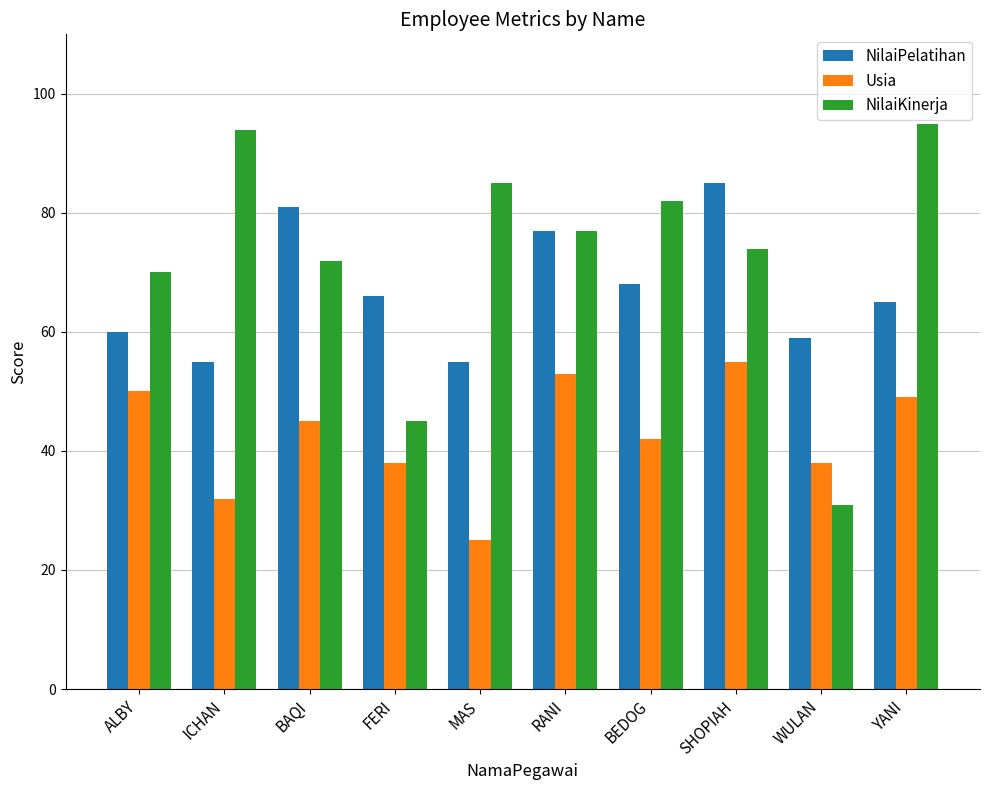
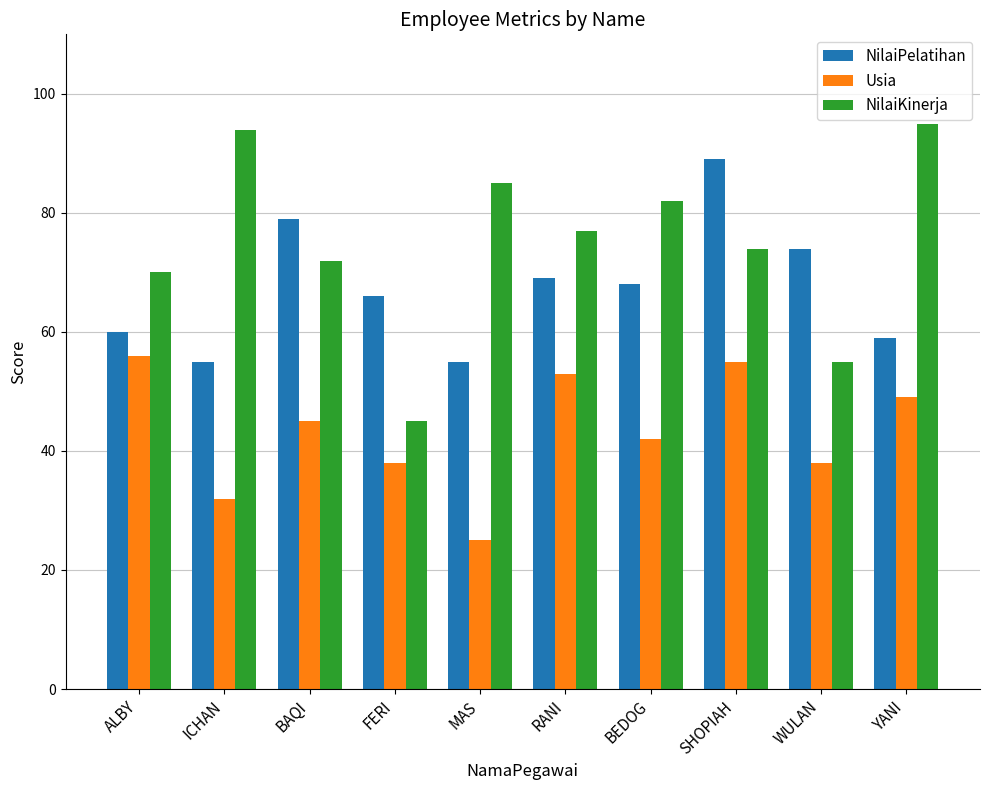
  {
    "NilaiPelatihan": {
      "ALBY": 60,
      "ICHAN": 55,
-     "BAQI": 81,
+     "BAQI": 79,
      "FERI": 66,
      "MAS": 55,
-     "RANI": 77,
+     "RANI": 69,
      "BEDOG": 68,
-     "SHOPIAH": 85,
-     "WULAN": 59,
-     "YANI": 65
+     "SHOPIAH": 89,
+     "WULAN": 74,
+     "YANI": 59
    },
    "Usia": {
-     "ALBY": 50,
+     "ALBY": 56,
      "ICHAN": 32,
      "BAQI": 45,
      "FERI": 38,
      "MAS": 25,
      "RANI": 53,
      "BEDOG": 42,
      "SHOPIAH": 55,
      "WULAN": 38,
      "YANI": 49
    },
    "NilaiKinerja": {
      "ALBY": 70,
      "ICHAN": 94,
      "BAQI": 72,
      "FERI": 45,
      "MAS": 85,
      "RANI": 77,
      "BEDOG": 82,
      "SHOPIAH": 74,
-     "WULAN": 31,
+     "WULAN": 55,
      "YANI": 95
    }
  }
